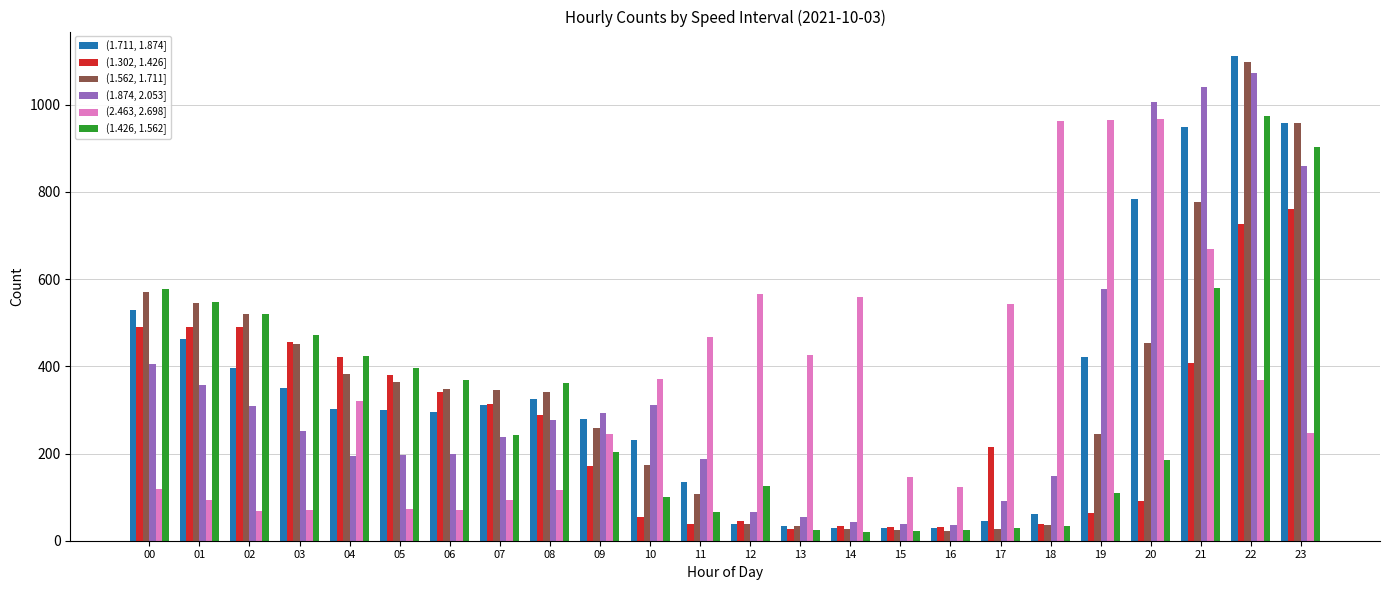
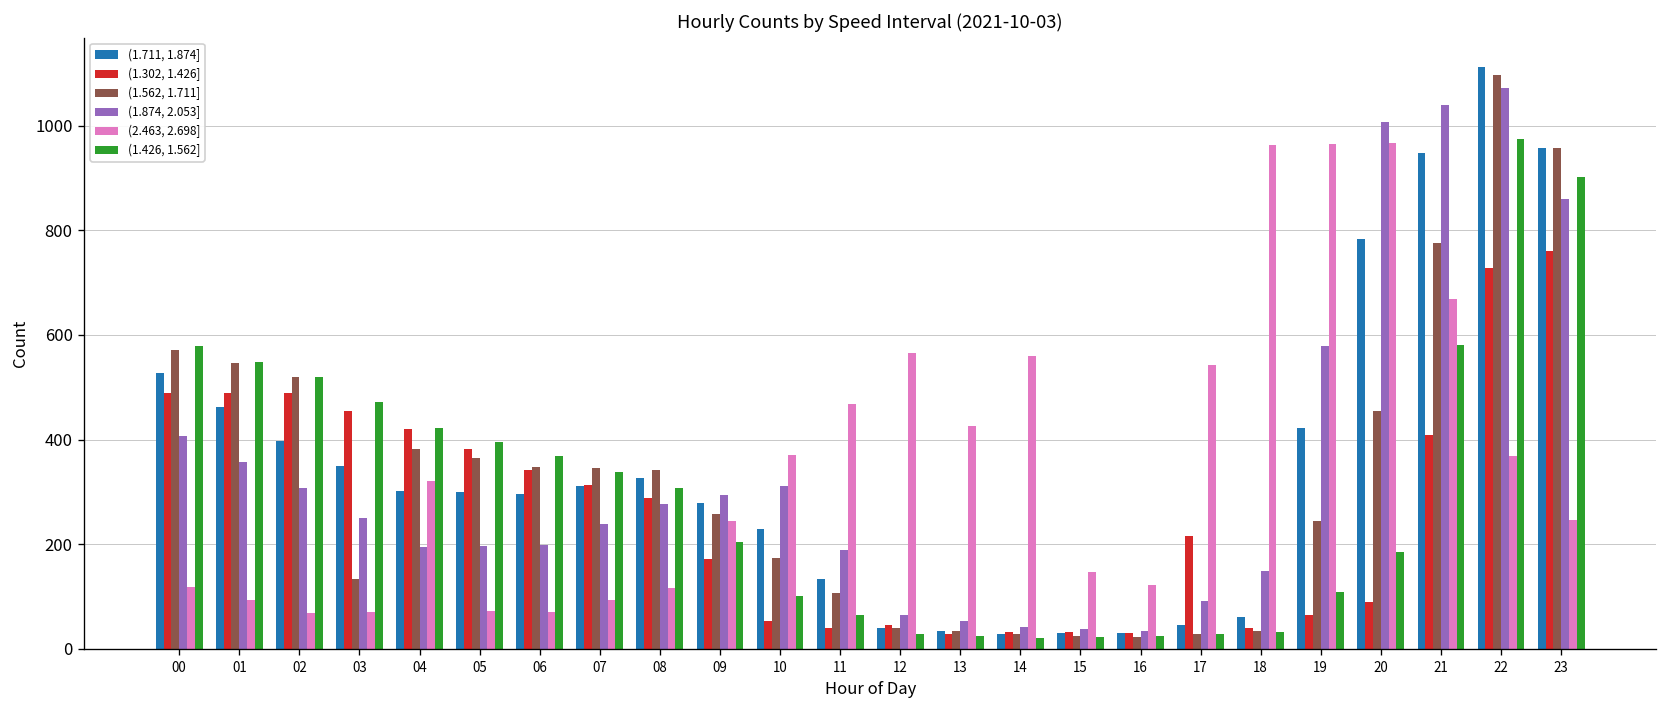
  {
    "(1.711, 1.874]": {
      "00": 530,
      "01": 460,
      "02": 400,
      "03": 350,
      "04": 300,
      "05": 300,
      "06": 300,
      "07": 310,
      "08": 330,
      "09": 280,
      "10": 230,
      "11": 130,
      "12": 40,
      "13": 30,
      "14": 30,
      "15": 30,
      "16": 30,
      "17": 50,
      "18": 60,
      "19": 420,
      "20": 780,
      "21": 950,
      "22": 1110,
      "23": 960
    },
    "(1.302, 1.426]": {
      "00": 490,
      "01": 490,
      "02": 490,
      "03": 460,
      "04": 420,
      "05": 380,
      "06": 340,
      "07": 310,
      "08": 290,
      "09": 170,
      "10": 50,
      "11": 40,
      "12": 50,
      "13": 30,
      "14": 30,
      "15": 30,
      "16": 30,
      "17": 220,
      "18": 40,
      "19": 60,
      "20": 90,
      "21": 410,
      "22": 730,
      "23": 760
    },
    "(1.562, 1.711]": {
      "00": 570,
      "01": 550,
      "02": 520,
-     "03": 450,
+     "03": 130,
      "04": 380,
      "05": 370,
      "06": 350,
      "07": 350,
      "08": 340,
      "09": 260,
      "10": 170,
      "11": 110,
      "12": 40,
      "13": 30,
      "14": 30,
      "15": 30,
      "16": 20,
      "17": 30,
      "18": 40,
      "19": 240,
      "20": 450,
      "21": 780,
      "22": 1100,
      "23": 960
    },
    "(1.874, 2.053]": {
      "00": 410,
      "01": 360,
      "02": 310,
      "03": 250,
      "04": 190,
      "05": 200,
      "06": 200,
      "07": 240,
      "08": 280,
      "09": 290,
      "10": 310,
      "11": 190,
      "12": 70,
      "13": 50,
      "14": 40,
      "15": 40,
      "16": 40,
      "17": 90,
      "18": 150,
      "19": 580,
      "20": 1010,
      "21": 1040,
      "22": 1070,
      "23": 860
    },
    "(2.463, 2.698]": {
      "00": 120,
      "01": 90,
      "02": 70,
      "03": 70,
      "04": 320,
      "05": 70,
      "06": 70,
      "07": 90,
      "08": 120,
      "09": 240,
      "10": 370,
      "11": 470,
      "12": 570,
      "13": 430,
      "14": 560,
      "15": 150,
      "16": 120,
      "17": 540,
      "18": 960,
      "19": 960,
      "20": 970,
      "21": 670,
      "22": 370,
      "23": 250
    },
    "(1.426, 1.562]": {
      "00": 580,
      "01": 550,
      "02": 520,
      "03": 470,
      "04": 420,
      "05": 400,
      "06": 370,
-     "07": 240,
-     "08": 360,
+     "07": 340,
+     "08": 310,
      "09": 200,
      "10": 100,
      "11": 70,
-     "12": 130,
+     "12": 30,
      "13": 20,
      "14": 20,
      "15": 20,
      "16": 30,
      "17": 30,
      "18": 30,
      "19": 110,
      "20": 190,
      "21": 580,
      "22": 970,
      "23": 900
    }
  }
